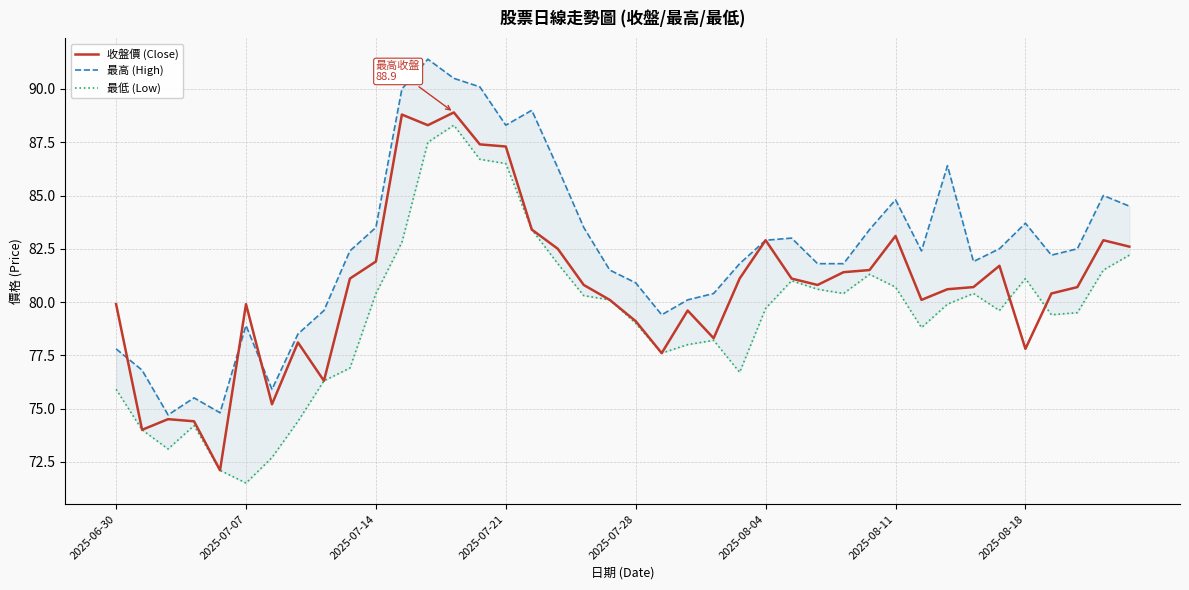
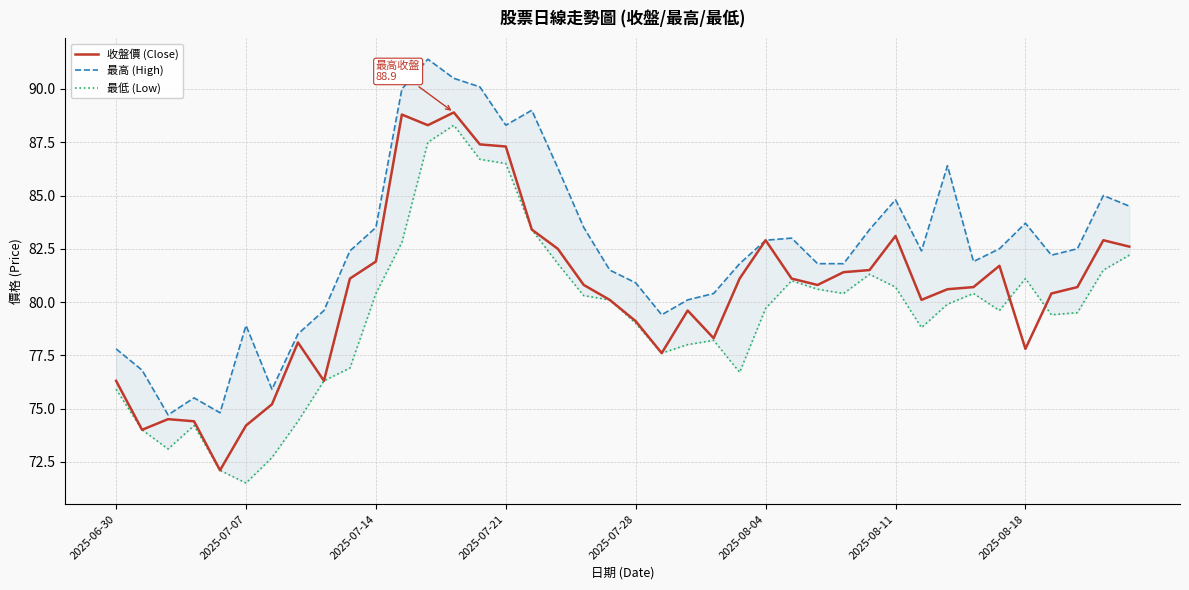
  {
    "收盤價 (Close)": {
-     "2025-06-30": 79.9,
-     "2025-07-07": 79.9,
+     "2025-06-30": 76.3,
+     "2025-07-07": 74.2,
      "2025-07-14": 81.9,
      "2025-07-21": 87.3,
      "2025-08-11": 83.1,
      "2025-08-18": 77.8
    },
    "最高 (High)": {
      "2025-06-30": 77.8,
      "2025-07-07": 78.9,
      "2025-07-14": 83.5,
      "2025-07-21": 88.3,
      "2025-07-28": 80.9,
      "2025-08-11": 84.8,
      "2025-08-18": 83.7
    },
    "最低 (Low)": {
      "2025-06-30": 75.9,
      "2025-07-07": 71.5,
      "2025-07-14": 80.4,
      "2025-07-21": 86.5,
      "2025-08-04": 79.7,
      "2025-08-11": 80.7,
      "2025-08-18": 81.1
    }
  }
